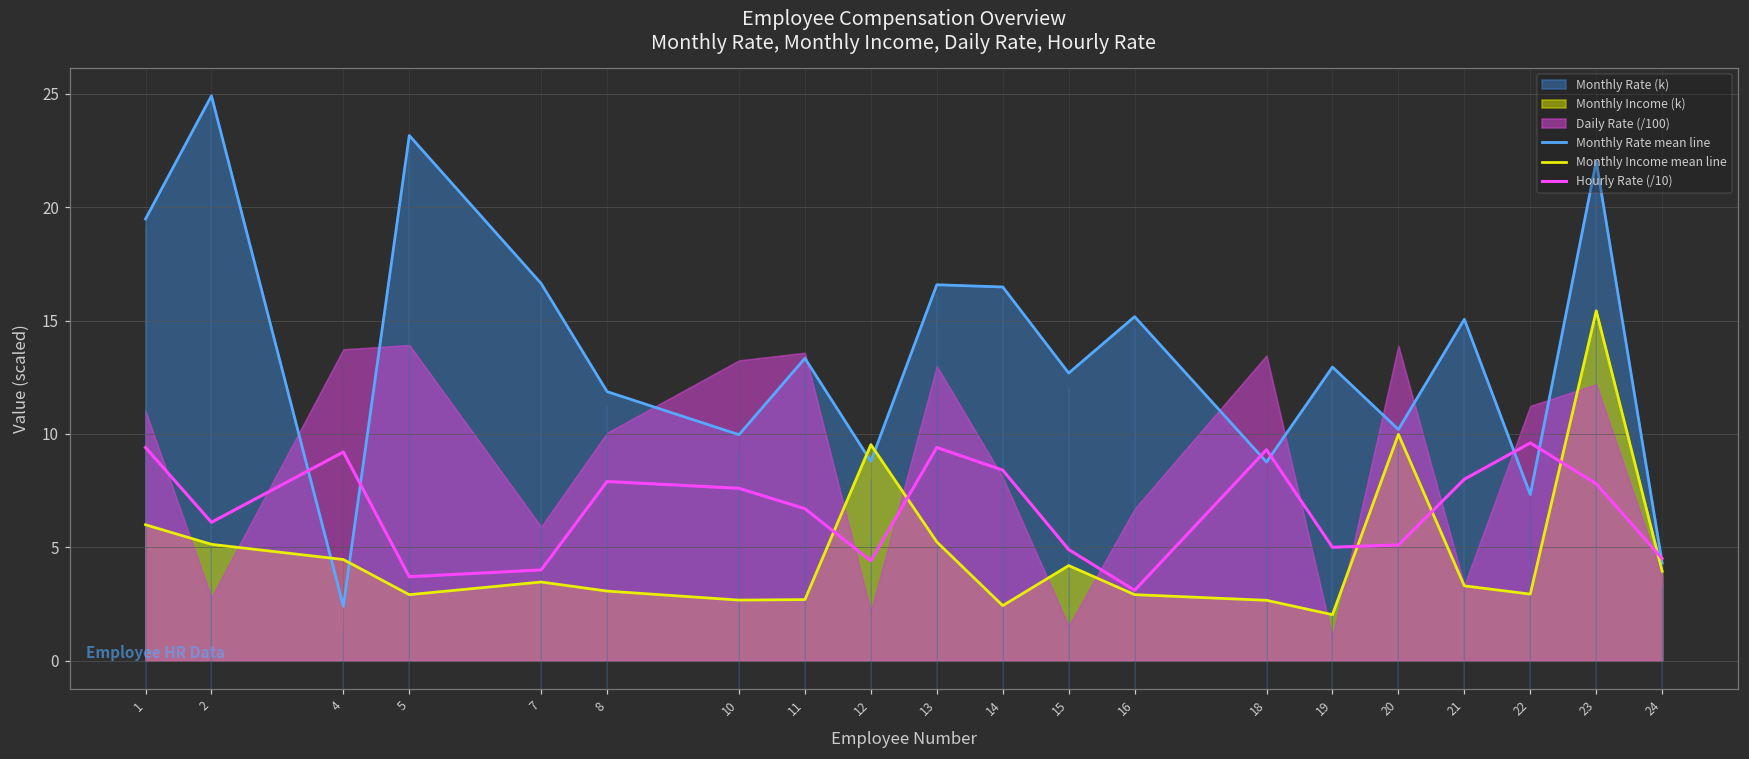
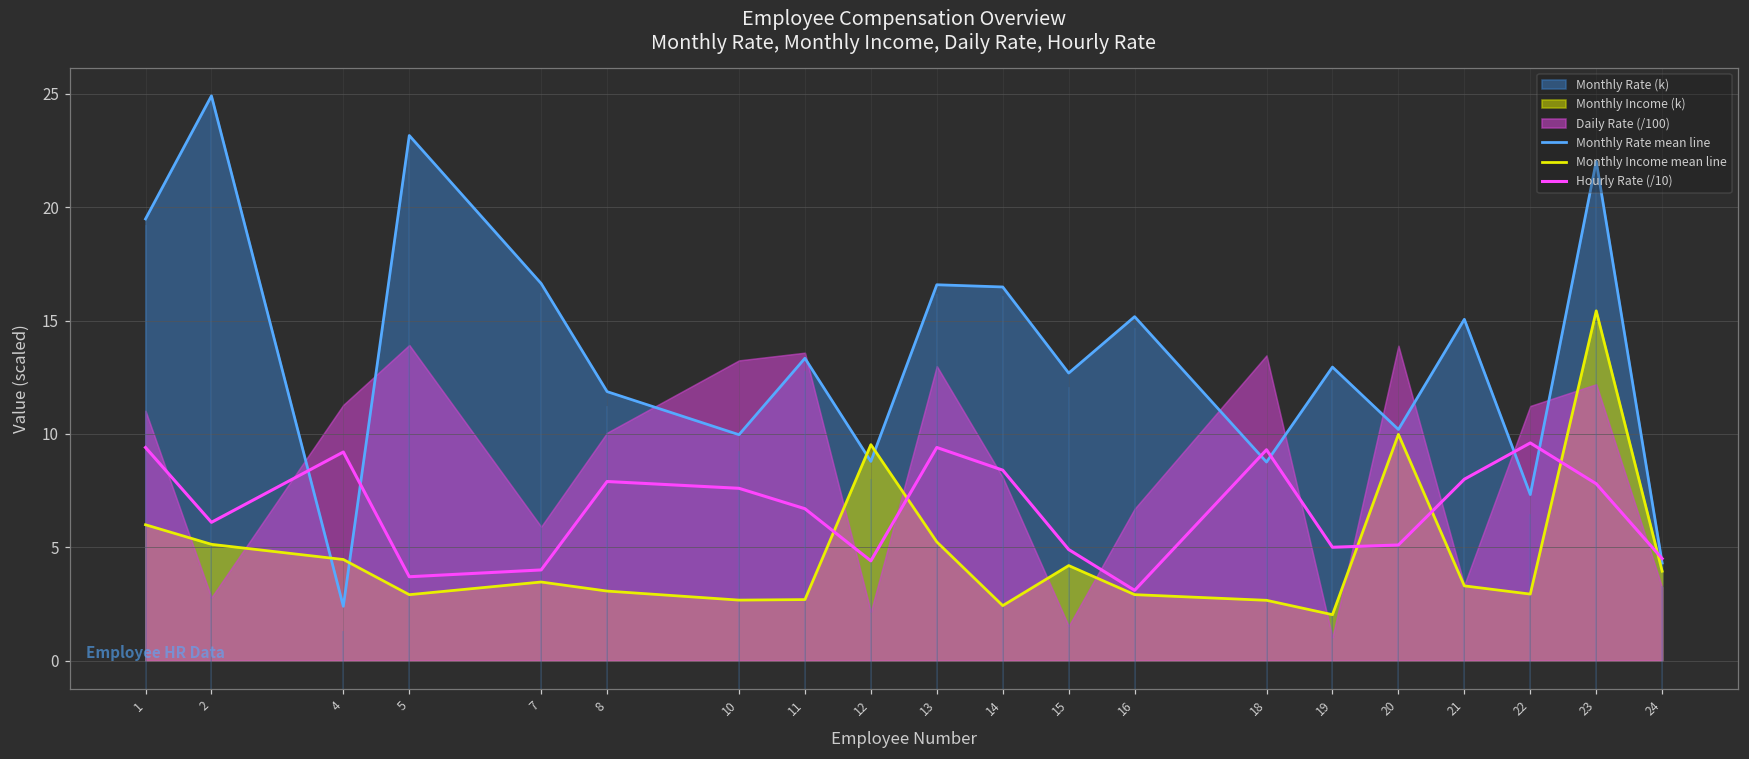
  {
    "Monthly Rate (k)": {
      "1": 19.5,
      "2": 24.9,
      "4": 2.4,
      "5": 23.2,
      "7": 16.6,
      "8": 11.9,
      "10": 10.0,
      "11": 13.3,
      "12": 8.8,
      "13": 16.6,
      "14": 16.5,
      "15": 12.7,
      "16": 15.2,
      "18": 8.8,
      "19": 12.9,
      "20": 10.2,
      "21": 15.1,
      "22": 7.3,
      "24": 4.3
    },
    "Monthly Income (k)": {
      "1": 6.0,
      "2": 5.1,
      "4": 4.5,
      "5": 2.9,
      "7": 3.5,
      "8": 3.1,
      "10": 2.7,
      "11": 2.7,
      "12": 9.5,
      "13": 5.2,
      "14": 2.4,
      "15": 4.2,
      "16": 2.9,
      "18": 2.7,
      "19": 2.0,
      "20": 10.0,
      "22": 2.9,
      "23": 15.4,
      "24": 3.9
    },
    "Daily Rate (/100)": {
      "1": 11.0,
      "2": 2.8,
-     "4": 13.7,
+     "4": 11.3,
      "5": 13.9,
      "7": 5.9,
      "8": 10.1,
      "10": 13.2,
      "11": 13.6,
      "12": 2.2,
      "13": 13.0,
      "14": 8.1,
      "15": 1.5,
      "16": 6.7,
      "18": 13.5,
      "19": 1.0,
      "20": 13.9,
      "22": 11.2,
      "23": 12.2,
-     "24": 3.7
+     "24": 3.2
    },
    "Hourly Rate (/10)": {
      "1": 9.4,
      "2": 6.1,
      "4": 9.2,
      "5": 3.7,
      "7": 4.0,
      "8": 7.9,
      "10": 7.6,
      "11": 6.7,
      "12": 4.4,
      "13": 9.4,
      "14": 8.4,
      "15": 4.9,
      "16": 3.1,
      "18": 9.3,
      "19": 5.0,
      "20": 5.1,
      "21": 8.0,
      "22": 9.6,
      "23": 7.8,
      "24": 4.5
    }
  }
